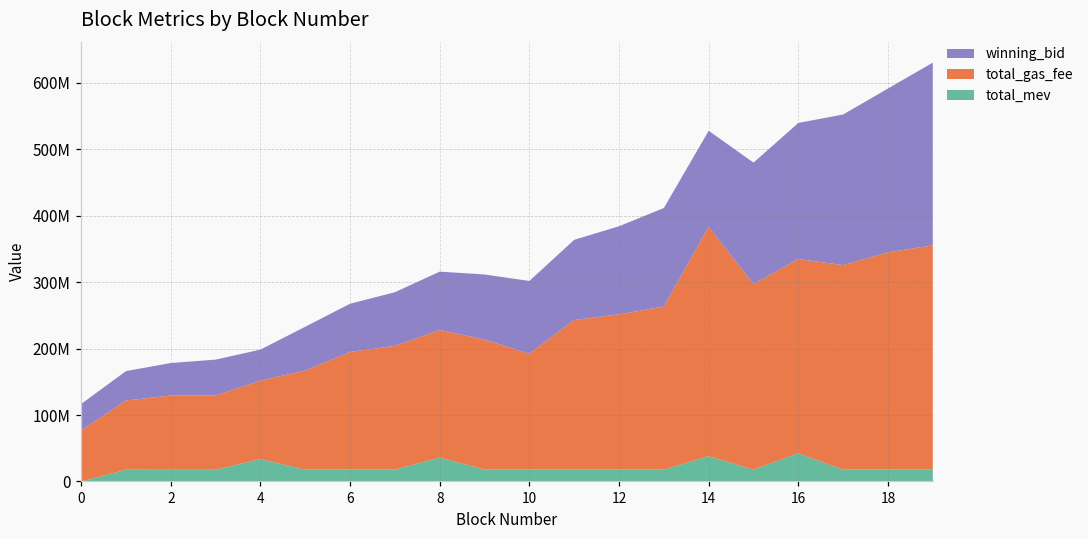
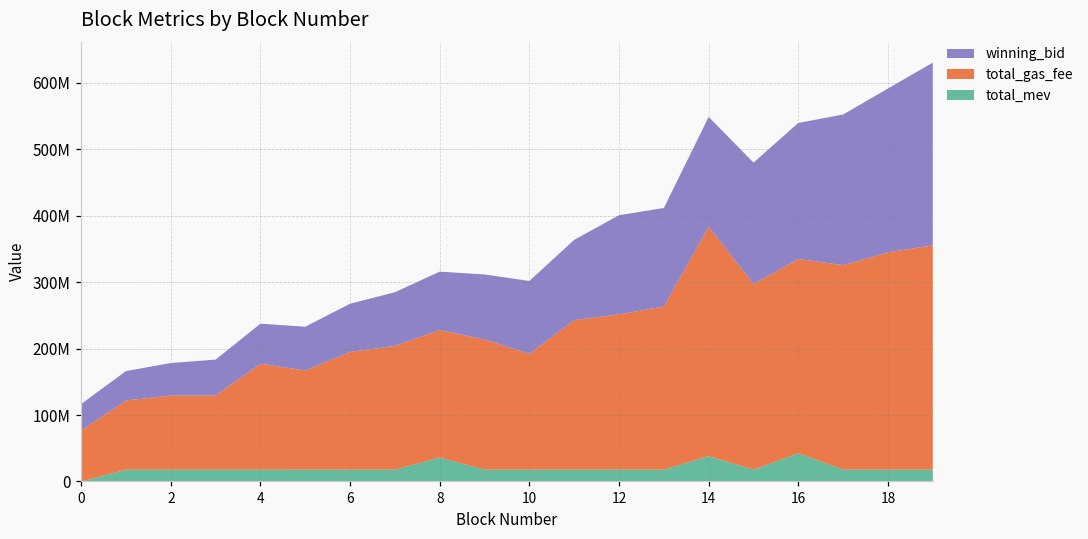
  {
    "total_mev": {
      "2": 20000000,
-     "4": 30000000,
+     "4": 20000000,
      "6": 20000000,
      "8": 40000000,
      "10": 20000000,
      "12": 20000000,
      "14": 40000000,
      "16": 40000000,
      "18": 20000000
    },
    "total_gas_fee": {
      "0": 80000000,
      "2": 110000000,
-     "4": 120000000,
+     "4": 160000000,
      "6": 180000000,
      "8": 190000000,
      "10": 170000000,
      "12": 230000000,
      "14": 350000000,
      "16": 290000000,
      "18": 330000000
    },
    "winning_bid": {
      "0": 40000000,
      "2": 50000000,
-     "4": 50000000,
+     "4": 60000000,
      "6": 70000000,
      "8": 90000000,
      "10": 110000000,
-     "12": 130000000,
-     "14": 140000000,
+     "12": 150000000,
+     "14": 170000000,
      "16": 200000000,
      "18": 250000000
    }
  }
